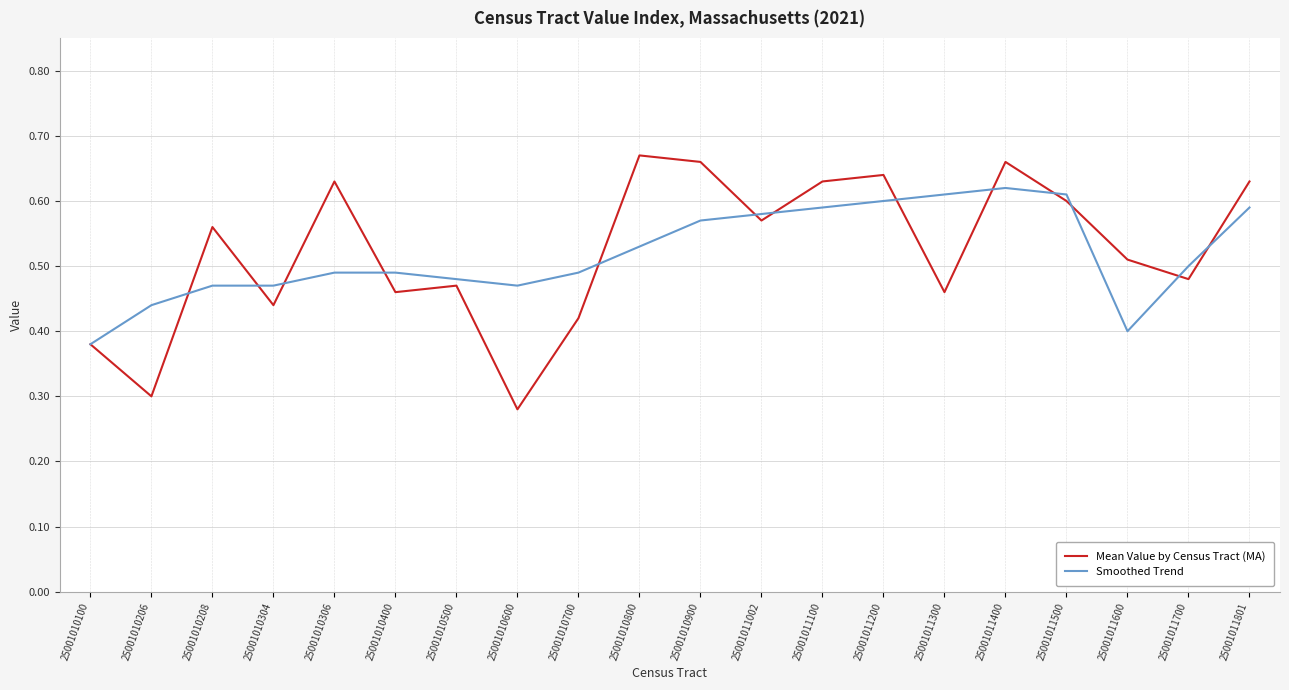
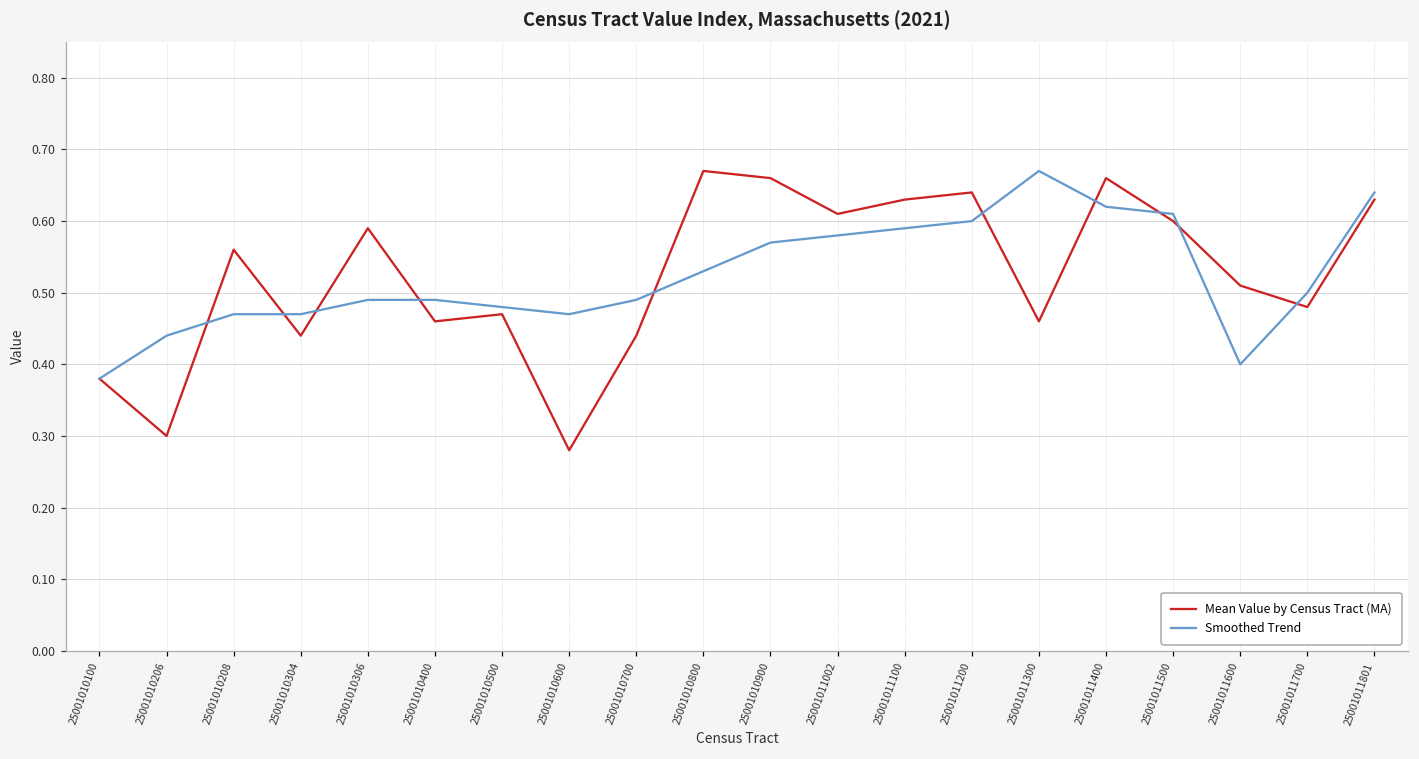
  {
    "Mean Value by Census Tract (MA)": {
      "25001010206": 0.30,
      "25001010208": 0.56,
      "25001010304": 0.44,
-     "25001010306": 0.63,
+     "25001010306": 0.59,
      "25001010400": 0.46,
      "25001010500": 0.47,
      "25001010600": 0.28,
-     "25001010700": 0.42,
+     "25001010700": 0.44,
      "25001010800": 0.67,
      "25001010900": 0.66,
-     "25001011002": 0.57,
+     "25001011002": 0.61,
      "25001011100": 0.63,
      "25001011200": 0.64,
      "25001011300": 0.46,
      "25001011400": 0.66,
      "25001011500": 0.60,
      "25001011600": 0.51,
      "25001011700": 0.48,
      "25001011801": 0.63
    },
    "Smoothed Trend": {
      "25001010206": 0.44,
      "25001010208": 0.47,
      "25001010304": 0.47,
      "25001010306": 0.49,
      "25001010400": 0.49,
      "25001010500": 0.48,
      "25001010600": 0.47,
      "25001010700": 0.49,
      "25001010800": 0.53,
      "25001010900": 0.57,
      "25001011002": 0.58,
      "25001011100": 0.59,
      "25001011200": 0.60,
-     "25001011300": 0.61,
+     "25001011300": 0.67,
      "25001011400": 0.62,
      "25001011500": 0.61,
      "25001011600": 0.40,
      "25001011700": 0.50,
-     "25001011801": 0.59
+     "25001011801": 0.64
    }
  }
